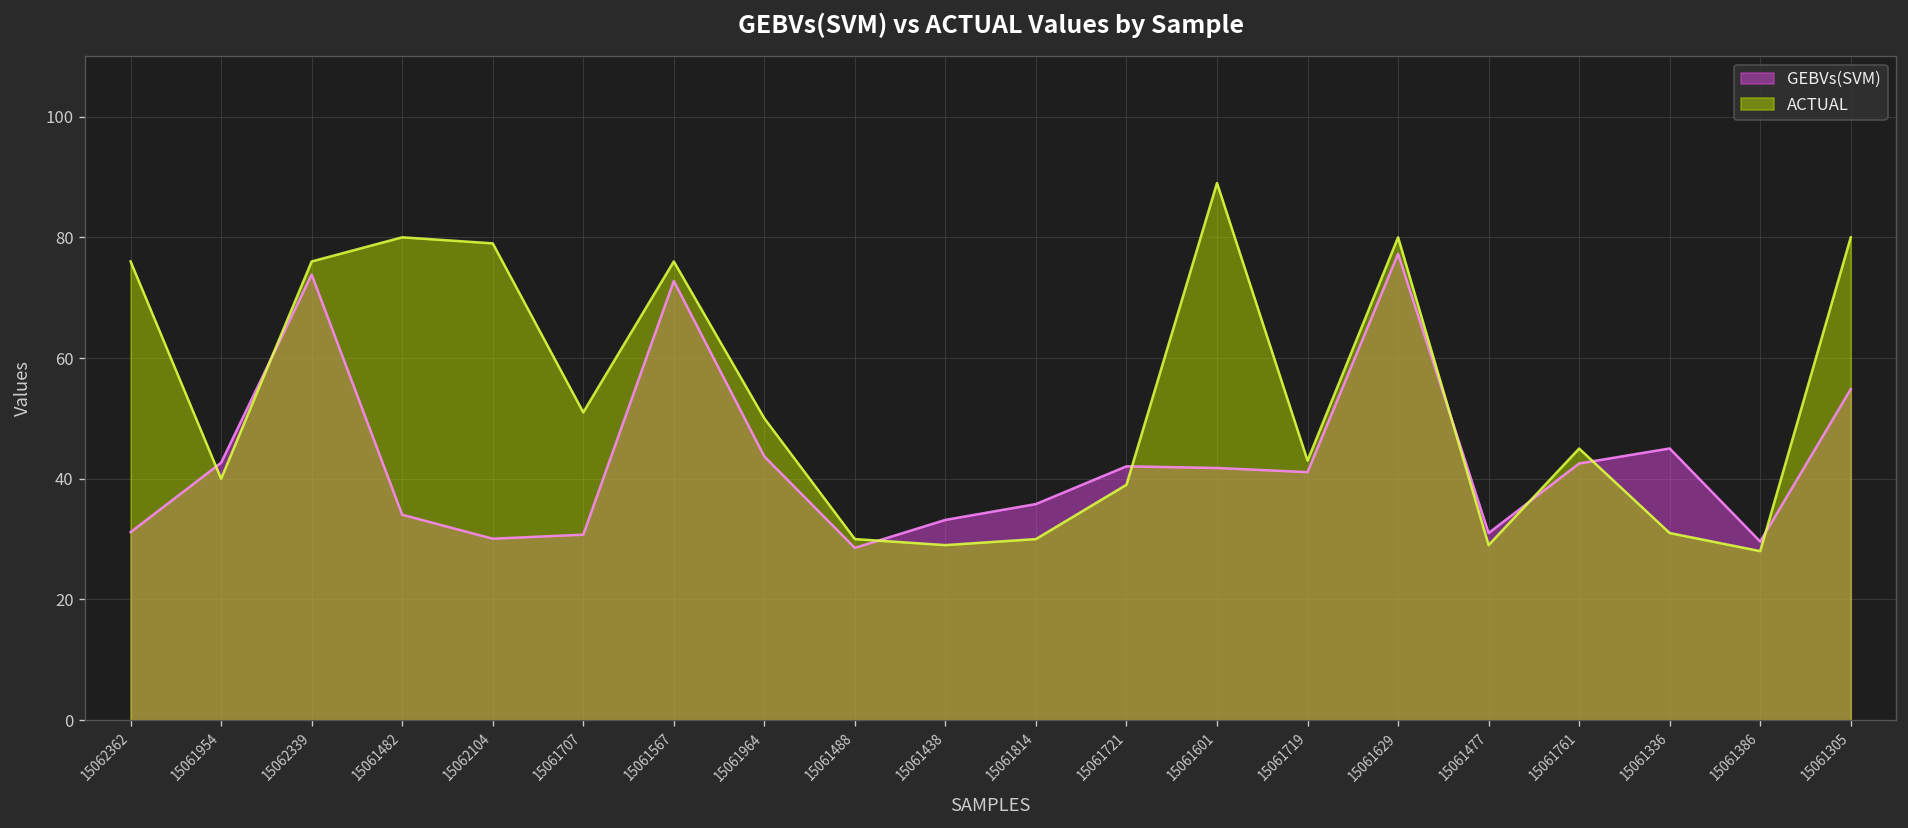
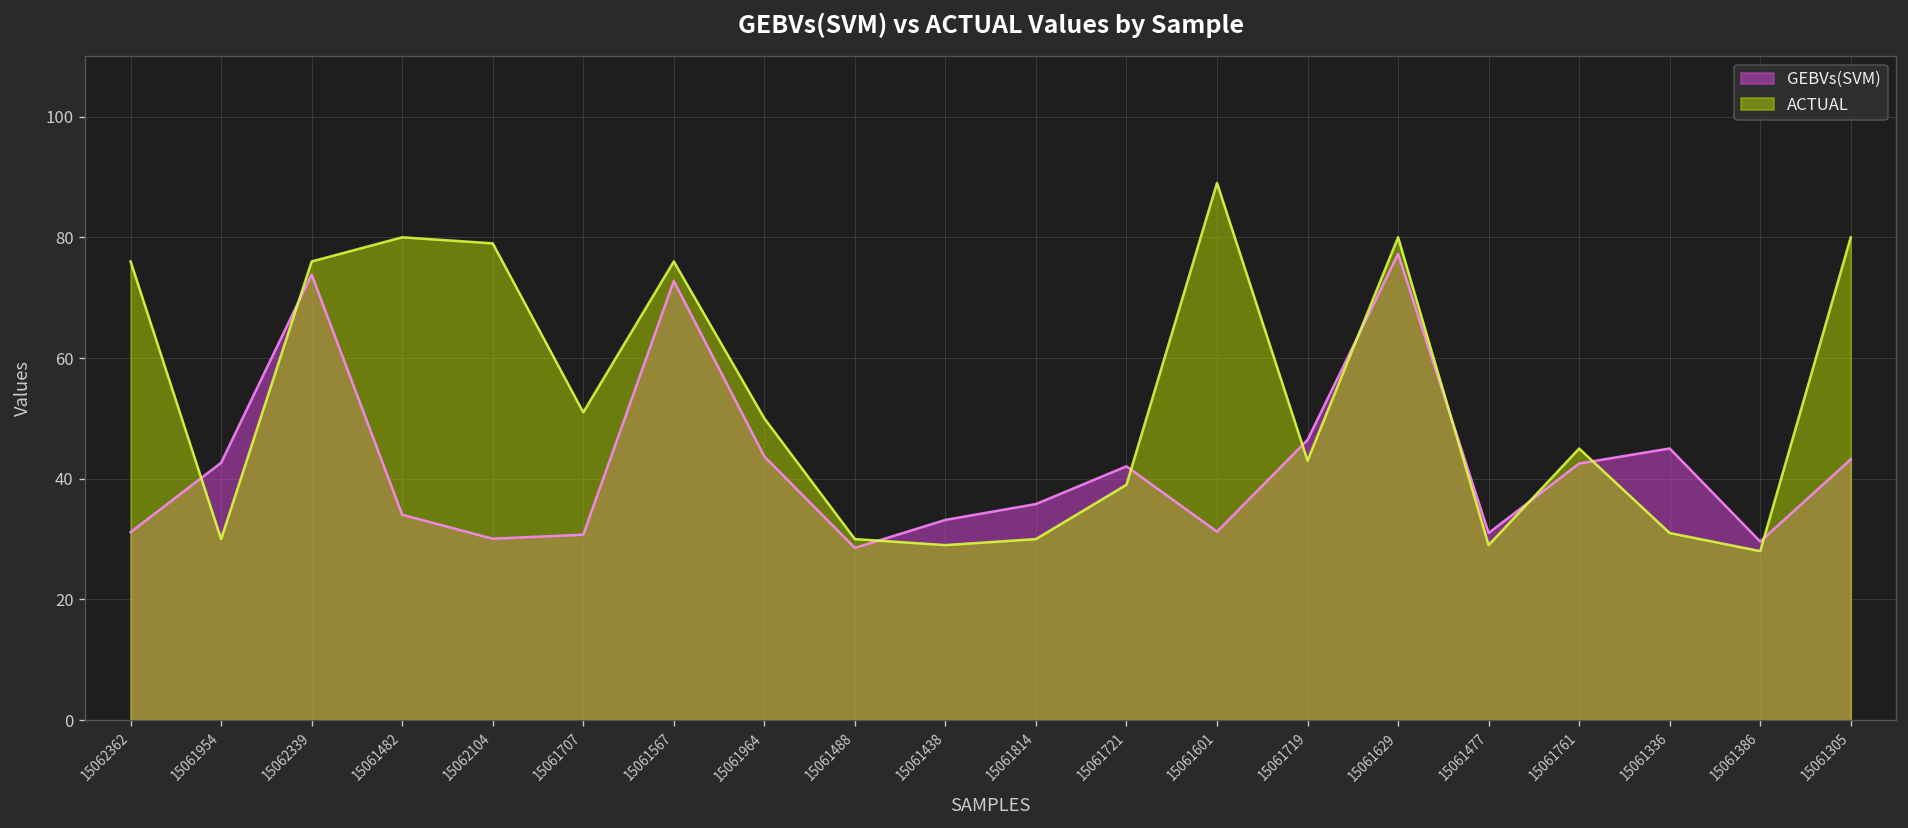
  {
    "GEBVs(SVM)": {
      "15062362": 31,
      "15061954": 43,
      "15062339": 74,
      "15061482": 34,
      "15062104": 30,
      "15061707": 31,
      "15061567": 73,
      "15061964": 44,
      "15061488": 29,
      "15061438": 33,
      "15061814": 36,
      "15061721": 42,
-     "15061601": 42,
-     "15061719": 41,
+     "15061601": 31,
+     "15061719": 46,
      "15061629": 77,
      "15061477": 31,
      "15061761": 43,
      "15061336": 45,
      "15061386": 30,
-     "15061305": 55
+     "15061305": 43
    },
    "ACTUAL": {
      "15062362": 76,
-     "15061954": 40,
+     "15061954": 30,
      "15062339": 76,
      "15061482": 80,
      "15062104": 79,
      "15061707": 51,
      "15061567": 76,
      "15061964": 50,
      "15061488": 30,
      "15061438": 29,
      "15061814": 30,
      "15061721": 39,
      "15061601": 89,
      "15061719": 43,
      "15061629": 80,
      "15061477": 29,
      "15061761": 45,
      "15061336": 31,
      "15061386": 28,
      "15061305": 80
    }
  }
